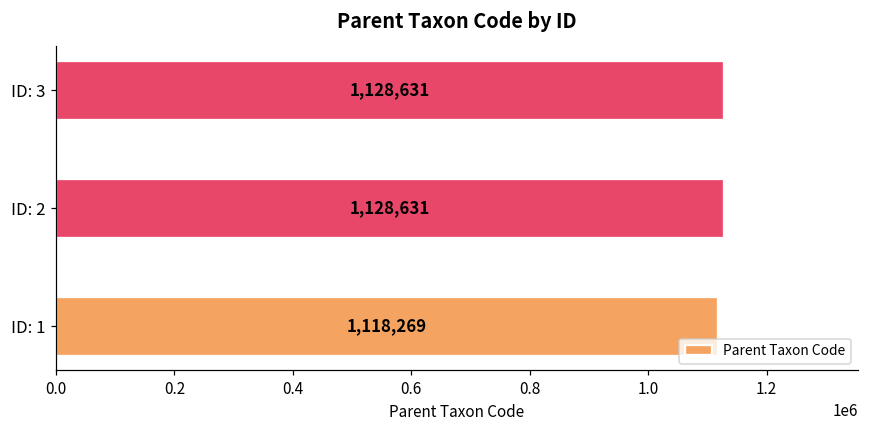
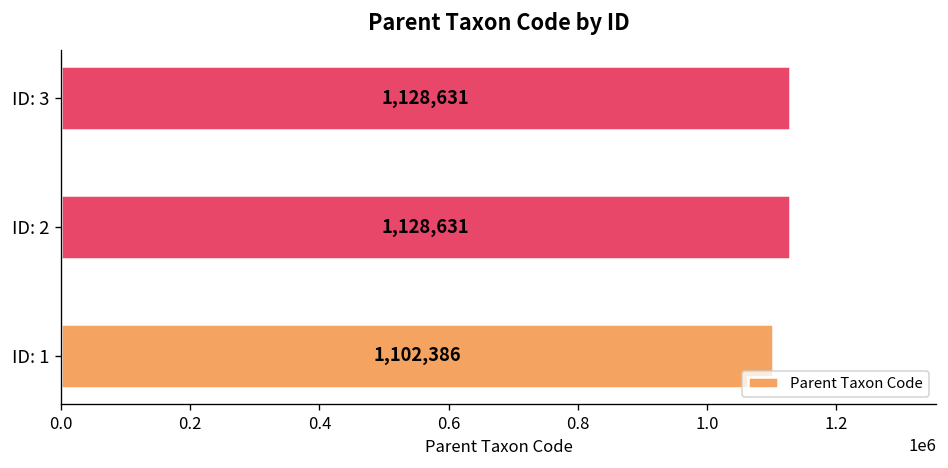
  {
    "ID: 3": "1,128,631",
    "ID: 2": "1,128,631",
-   "ID: 1": "1,118,269"
+   "ID: 1": "1,102,386"
  }
